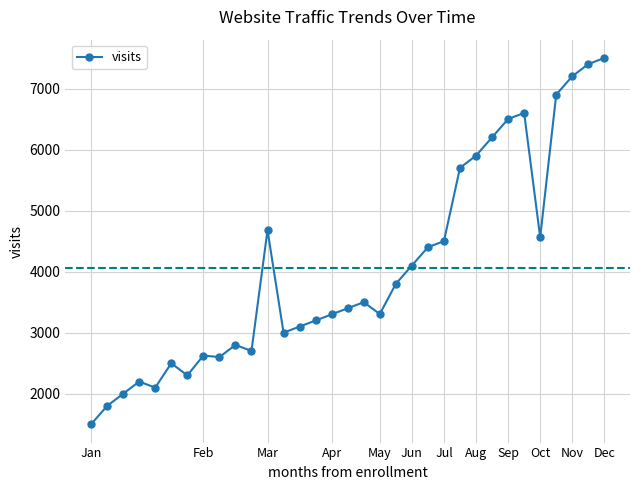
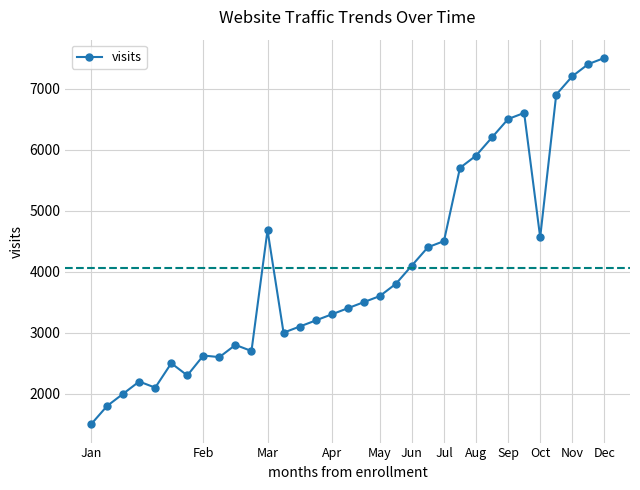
  {
    "Jan": 1500,
    "Feb": 2600,
    "Mar": 4700,
    "Apr": 3300,
-   "May": 3300,
+   "May": 3600,
    "Jun": 4100,
    "Jul": 4500,
    "Aug": 5900,
    "Sep": 6500,
    "Oct": 4600,
    "Nov": 7200,
    "Dec": 7500
  }
